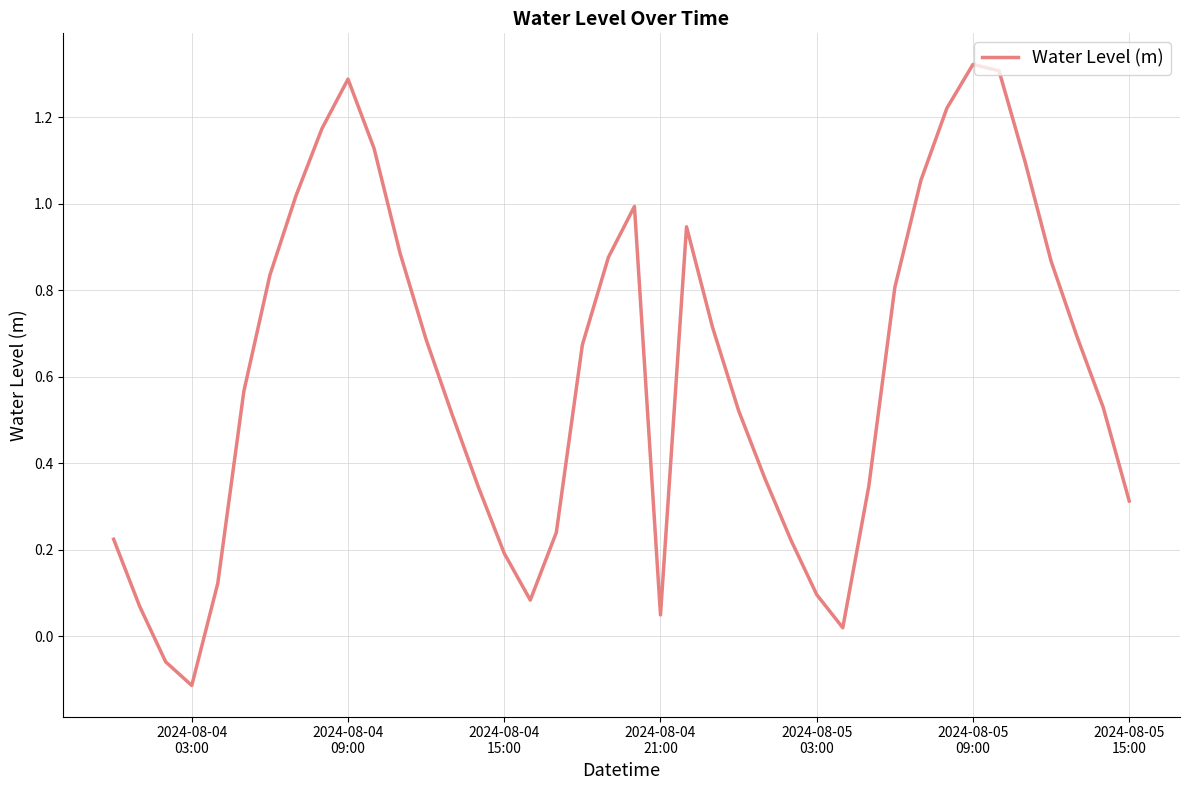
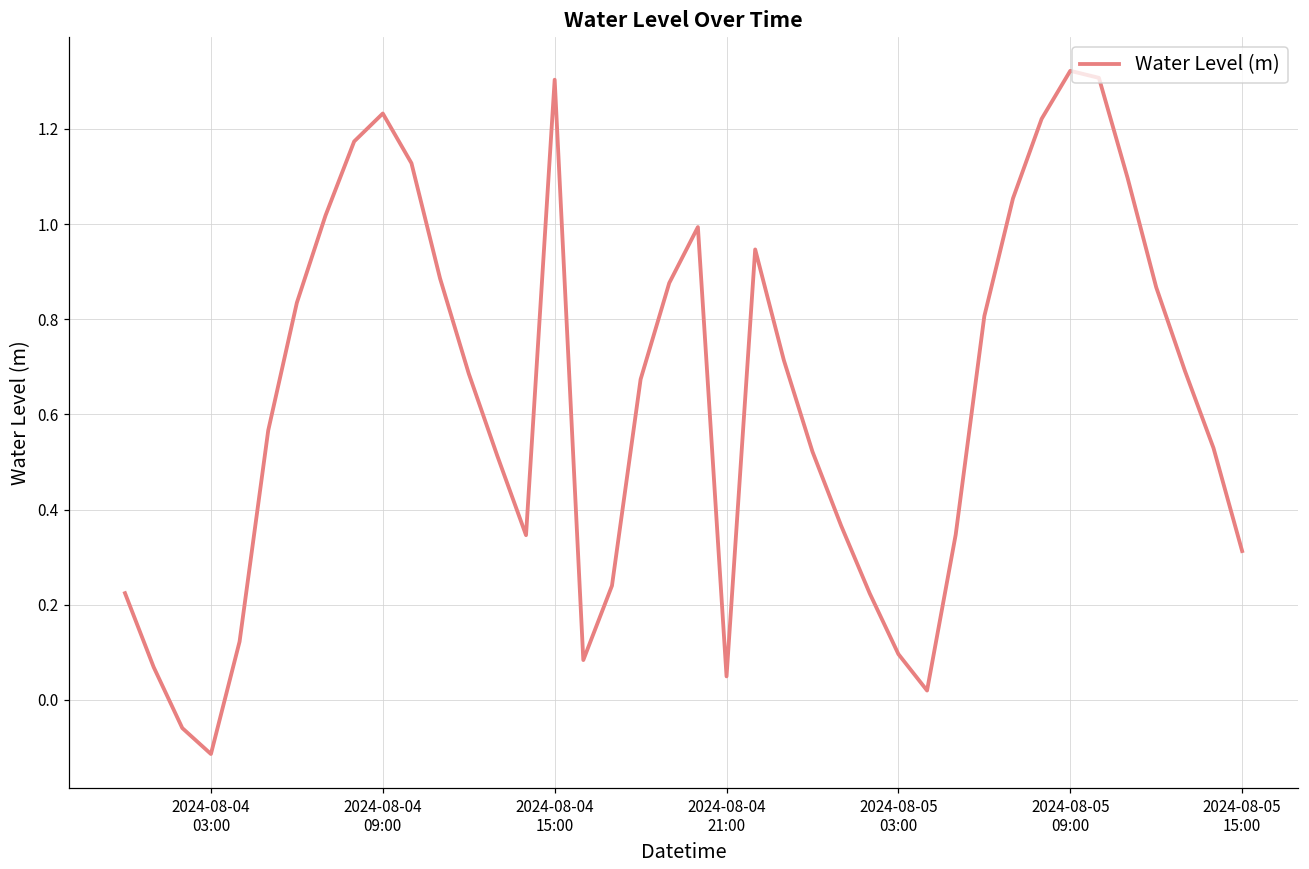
  {
    "2024-08-04 03:00": -0.11,
-   "2024-08-04 09:00": 1.29,
-   "2024-08-04 15:00": 0.19,
+   "2024-08-04 09:00": 1.23,
+   "2024-08-04 15:00": 1.30,
    "2024-08-04 21:00": 0.05,
    "2024-08-05 03:00": 0.10,
    "2024-08-05 09:00": 1.32,
    "2024-08-05 15:00": 0.31
  }
